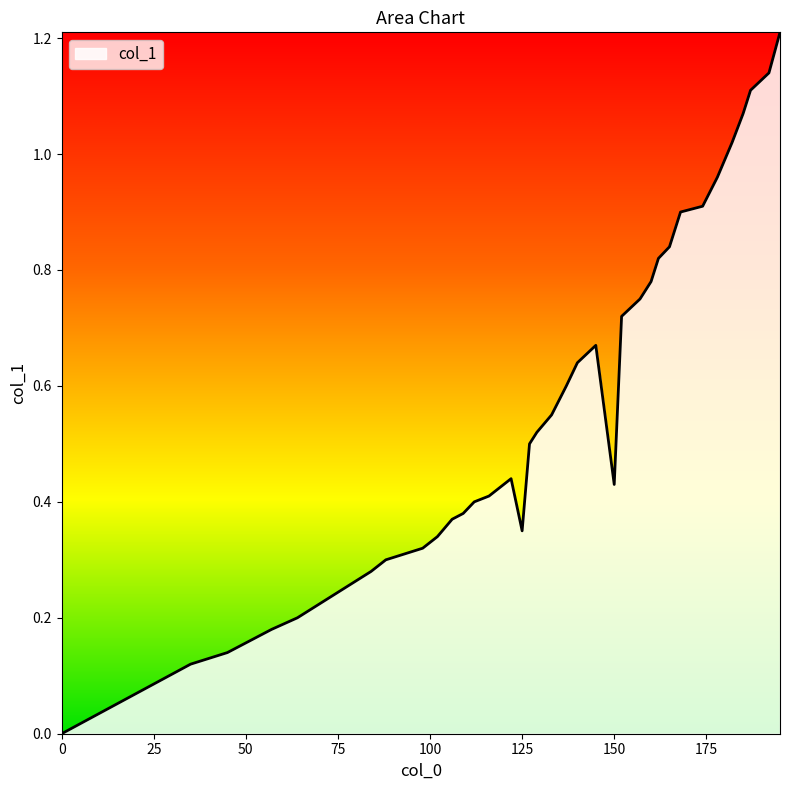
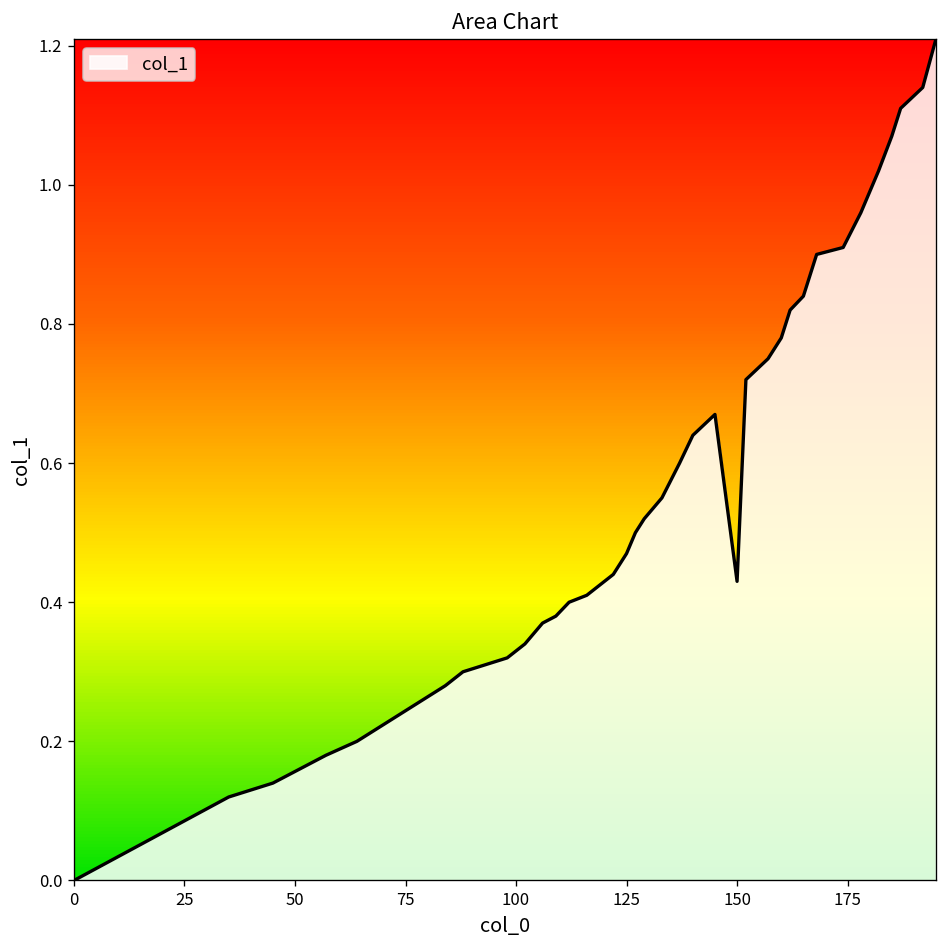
  {
    "0": 0.00,
-   "125": 0.35,
+   "125": 0.47,
    "150": 0.43
  }
